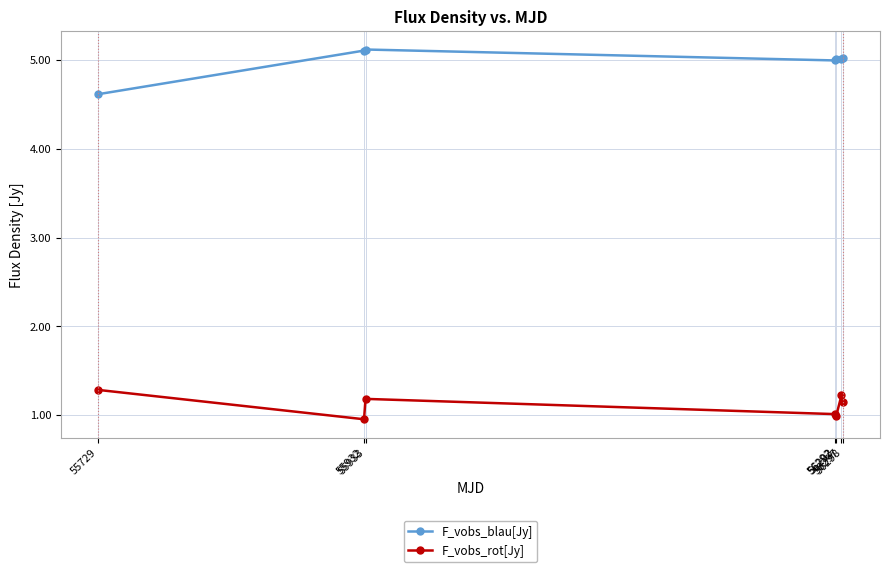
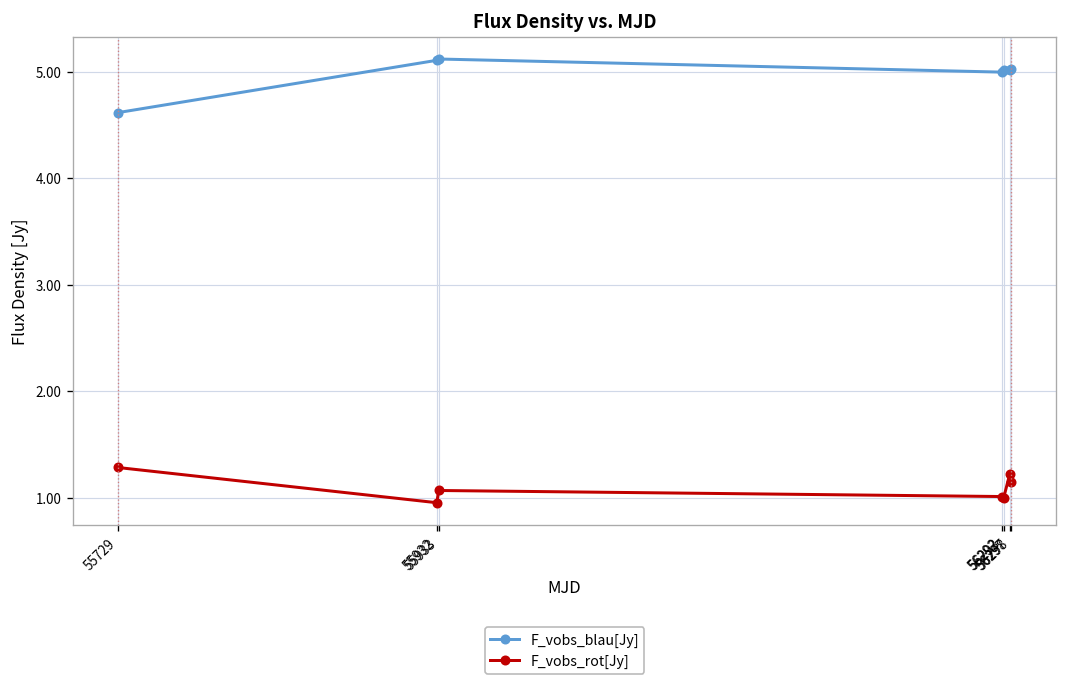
  {
    "F_vobs_blau[Jy]": {
      "55729": 4.6,
      "55932": 5.1,
      "55933": 5.1,
      "56292": 5.0,
      "56293": 5.0,
      "56297": 5.0,
      "56298": 5.0
    },
    "F_vobs_rot[Jy]": {
      "55729": 1.3,
      "55932": 1.0,
-     "55933": 1.2,
+     "55933": 1.1,
      "56292": 1.0,
      "56293": 1.0,
      "56297": 1.2,
      "56298": 1.1
    }
  }
